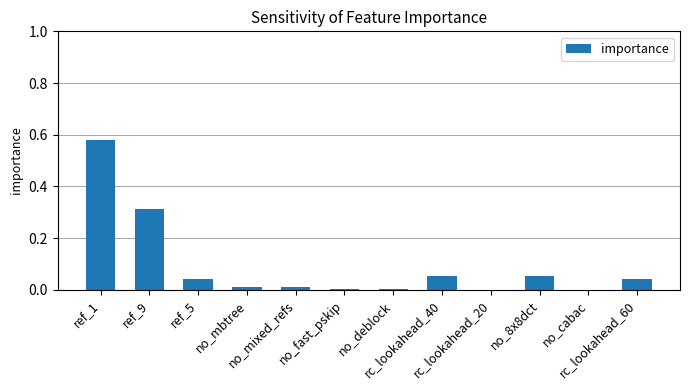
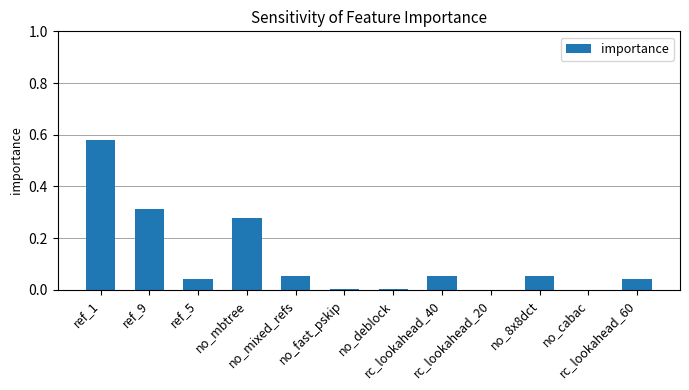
  {
    "ref_1": 0.58,
    "ref_9": 0.31,
    "ref_5": 0.04,
-   "no_mbtree": 0.01,
-   "no_mixed_refs": 0.01,
+   "no_mbtree": 0.28,
+   "no_mixed_refs": 0.05,
    "rc_lookahead_40": 0.05,
    "no_8x8dct": 0.05,
    "rc_lookahead_60": 0.04
  }
